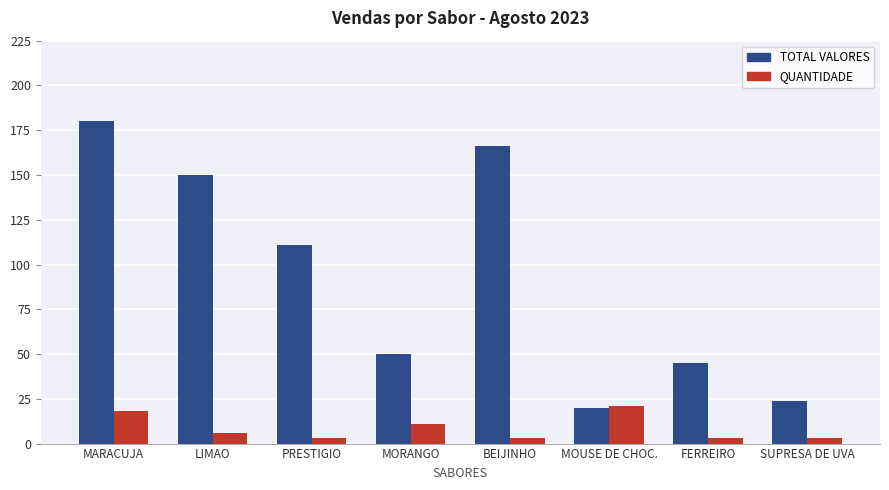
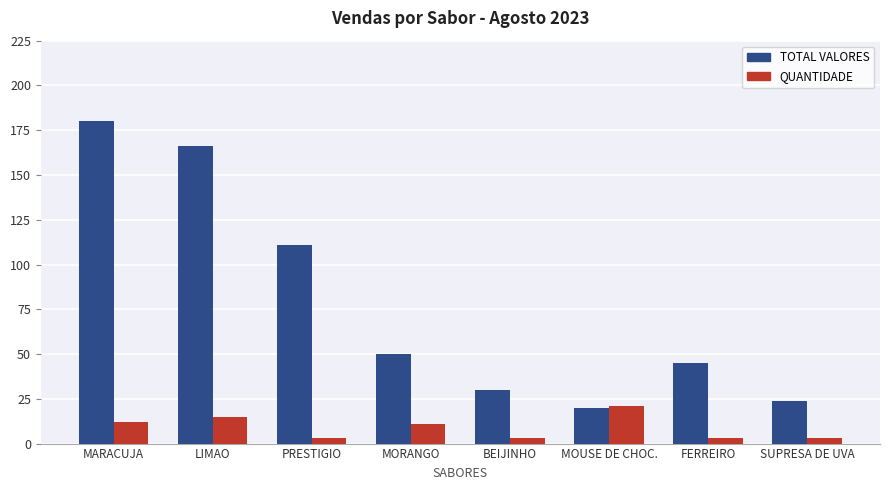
  {
    "TOTAL VALORES": {
      "MARACUJA": 180,
-     "LIMAO": 150,
+     "LIMAO": 166,
      "PRESTIGIO": 111,
      "MORANGO": 50,
-     "BEIJINHO": 166,
+     "BEIJINHO": 30,
      "MOUSE DE CHOC.": 20,
      "FERREIRO": 45,
      "SUPRESA DE UVA": 24
    },
    "QUANTIDADE": {
-     "MARACUJA": 18,
-     "LIMAO": 6,
+     "MARACUJA": 12,
+     "LIMAO": 15,
      "PRESTIGIO": 3,
      "MORANGO": 11,
      "BEIJINHO": 3,
      "MOUSE DE CHOC.": 21,
      "FERREIRO": 3,
      "SUPRESA DE UVA": 3
    }
  }
